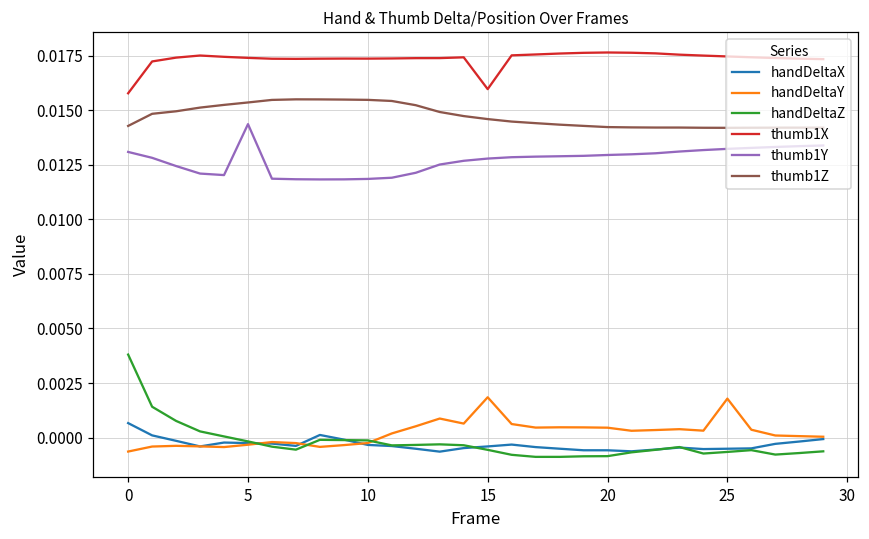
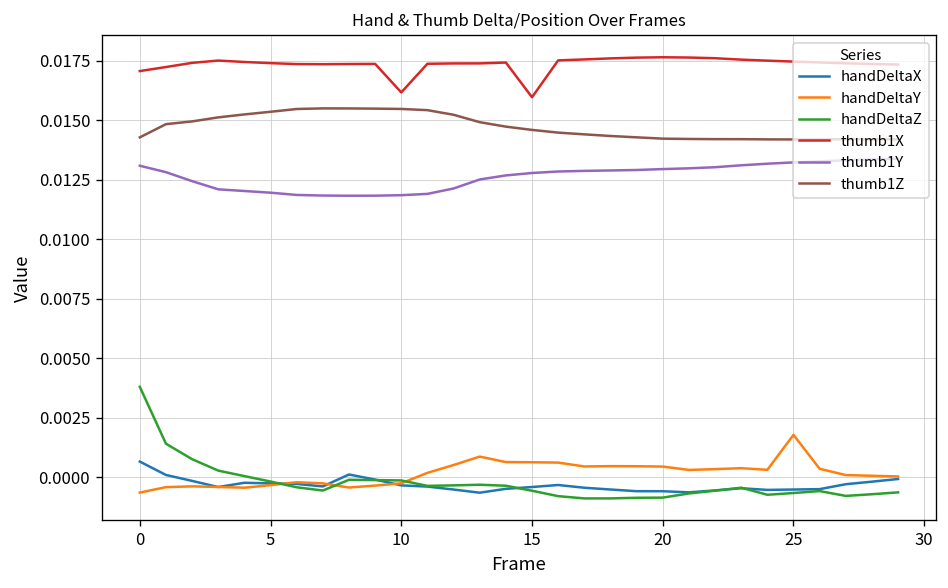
  {
    "handDeltaX": {
      "0": 0.0007,
      "15": -0.0004,
      "20": -0.0006,
      "25": -0.0005
    },
    "handDeltaY": {
      "0": -0.0006,
-     "15": 0.0018,
+     "15": 0.0006,
      "20": 0.0005,
      "25": 0.0018
    },
    "handDeltaZ": {
      "0": 0.0038,
      "15": -0.0006,
      "20": -0.0009,
      "25": -0.0007
    },
    "thumb1X": {
-     "0": 0.0158,
+     "0": 0.0171,
      "5": 0.0174,
-     "10": 0.0174,
+     "10": 0.0162,
      "15": 0.0160,
      "20": 0.0176
    },
    "thumb1Y": {
      "0": 0.0131,
-     "5": 0.0144,
+     "5": 0.0120,
      "10": 0.0119,
      "15": 0.0128,
      "20": 0.0130
    },
    "thumb1Z": {
      "0": 0.0143,
      "5": 0.0154,
      "10": 0.0155,
      "15": 0.0146,
      "20": 0.0142
    }
  }
